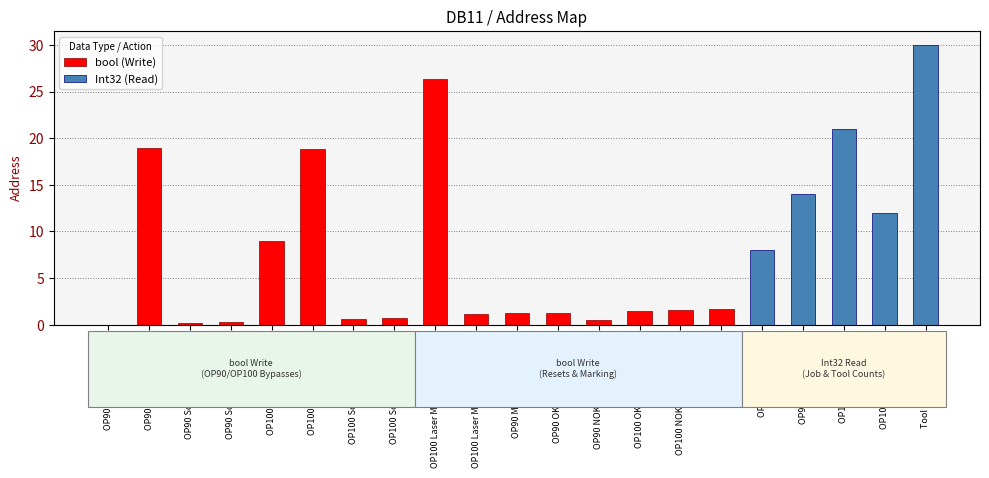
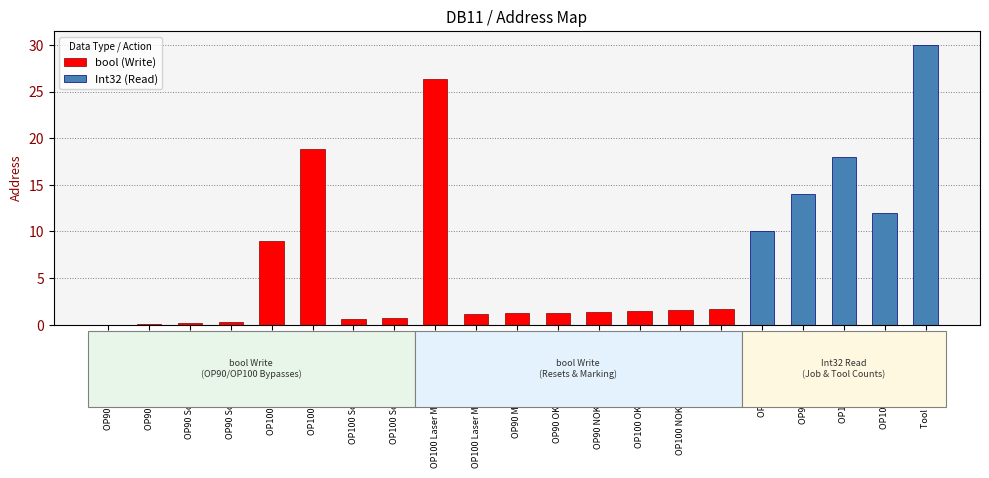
  {
    "OP90 Scada bypass on": 0,
-   "OP90 Scada bypass off": 19,
+   "OP90 Scada bypass off": 0,
    "OP90 Scanner Bypass off": 0,
    "OP100 Scada bypass on": 9,
    "OP100 Scada bypass off": 19,
    "OP100 Scanner bypass on": 1,
    "OP100 Scanner bypass off": 1,
    "OP100 Laser Marking bypass on": 26,
    "OP100 Laser Marking bypass off": 1,
    "OP90 Master Cycle Reset": 1,
    "OP90 OK Job Count Reset": 1,
-   "OP90 NOK Job Count Reset": 0.5,
+   "OP90 NOK Job Count Reset": 1.4,
    "OP100 OK Job Count Reset": 2,
    "OP100 NOK Job Count Reset": 2,
-   "OP90 OK Job Count": 8,
+   "OP90 OK Job Count": 10,
    "OP90 NOK Job Count": 14,
-   "OP100 OK Job Count": 21,
+   "OP100 OK Job Count": 18,
    "OP100 NOK Job Count": 12,
    "Tool Life Count Actual": 30
  }
